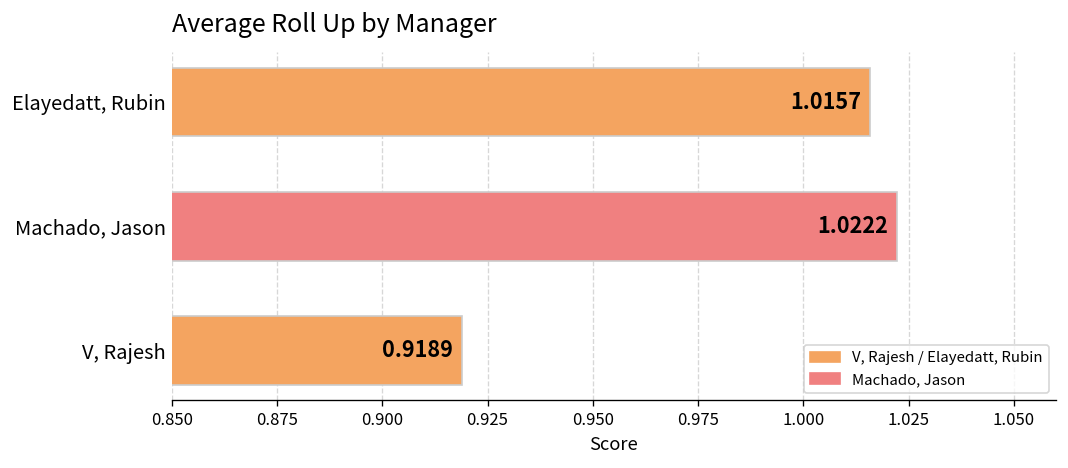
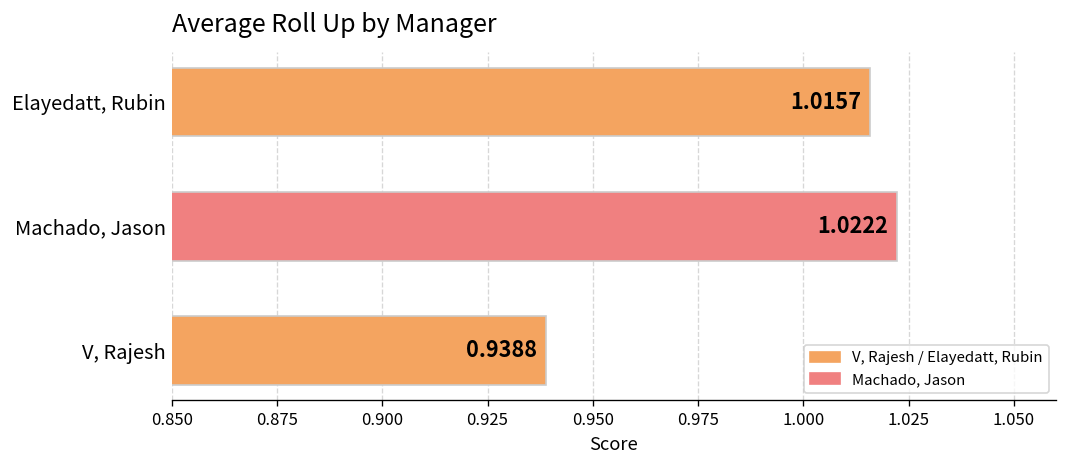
  {
    "Elayedatt, Rubin": 1.0157,
    "Machado, Jason": 1.0222,
-   "V, Rajesh": 0.9189
+   "V, Rajesh": 0.9388
  }
